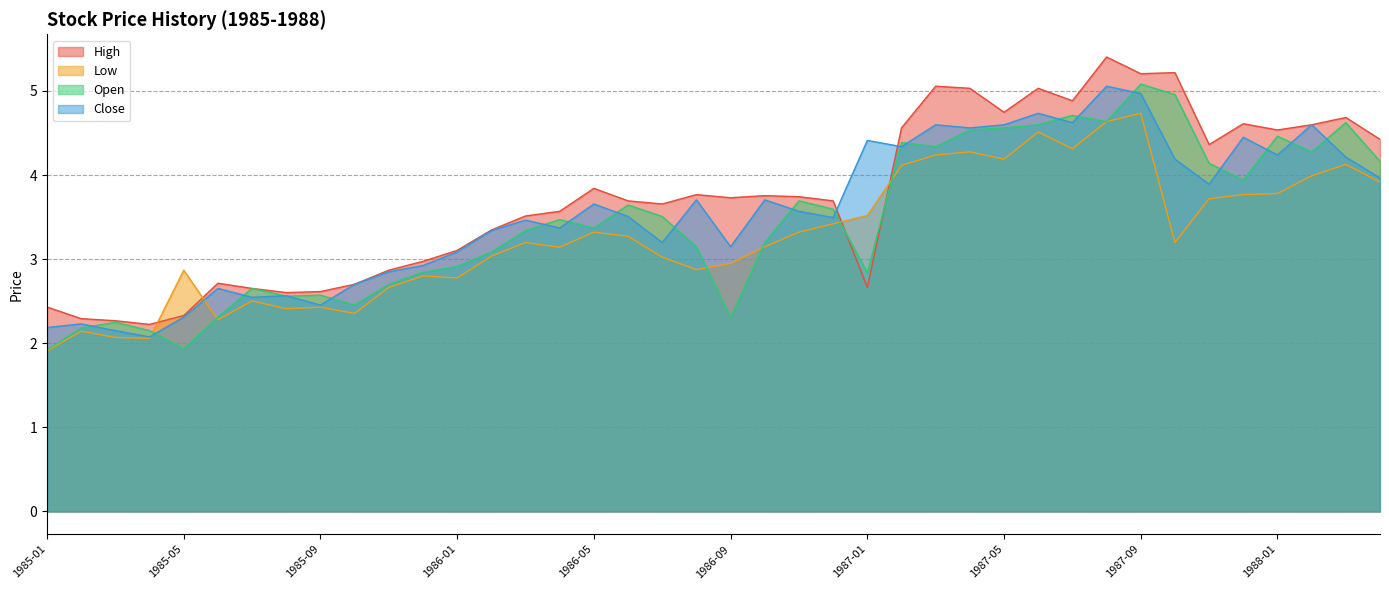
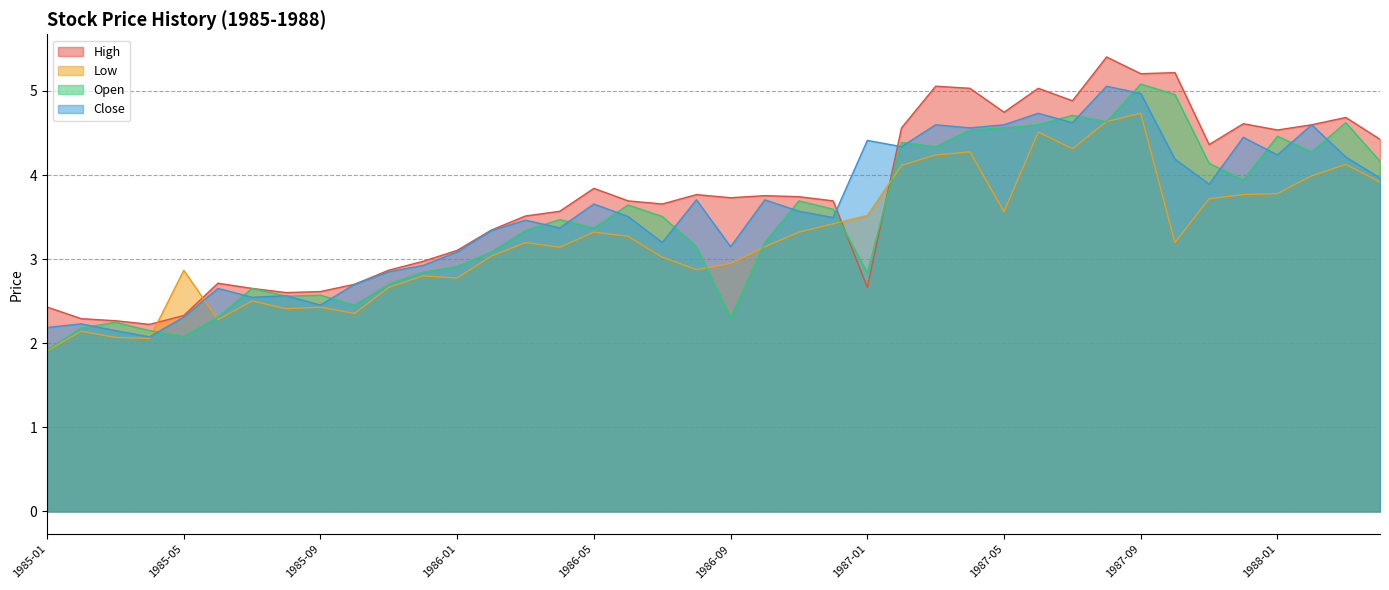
  {
    "High": {
      "1985-01": 2.4,
      "1985-09": 2.6,
      "1986-05": 3.8,
      "1986-09": 3.7,
      "1987-01": 2.7,
      "1987-05": 4.7,
      "1987-09": 5.2,
      "1988-01": 4.5
    },
    "Low": {
      "1985-05": 2.9,
      "1986-01": 2.8,
      "1986-05": 3.3,
      "1986-09": 2.9,
      "1987-01": 3.5,
-     "1987-05": 4.2,
+     "1987-05": 3.6,
      "1987-09": 4.7,
      "1988-01": 3.8
    },
    "Open": {
-     "1985-05": 1.9,
+     "1985-05": 2.1,
      "1985-09": 2.6,
      "1986-01": 2.9,
      "1986-05": 3.4,
      "1986-09": 2.3,
      "1987-01": 2.8,
      "1987-05": 4.6,
      "1987-09": 5.1,
      "1988-01": 4.5
    },
    "Close": {
      "1985-01": 2.2,
      "1986-05": 3.7,
      "1986-09": 3.1,
      "1987-01": 4.4,
      "1987-05": 4.6,
      "1987-09": 5.0,
      "1988-01": 4.2
    }
  }
